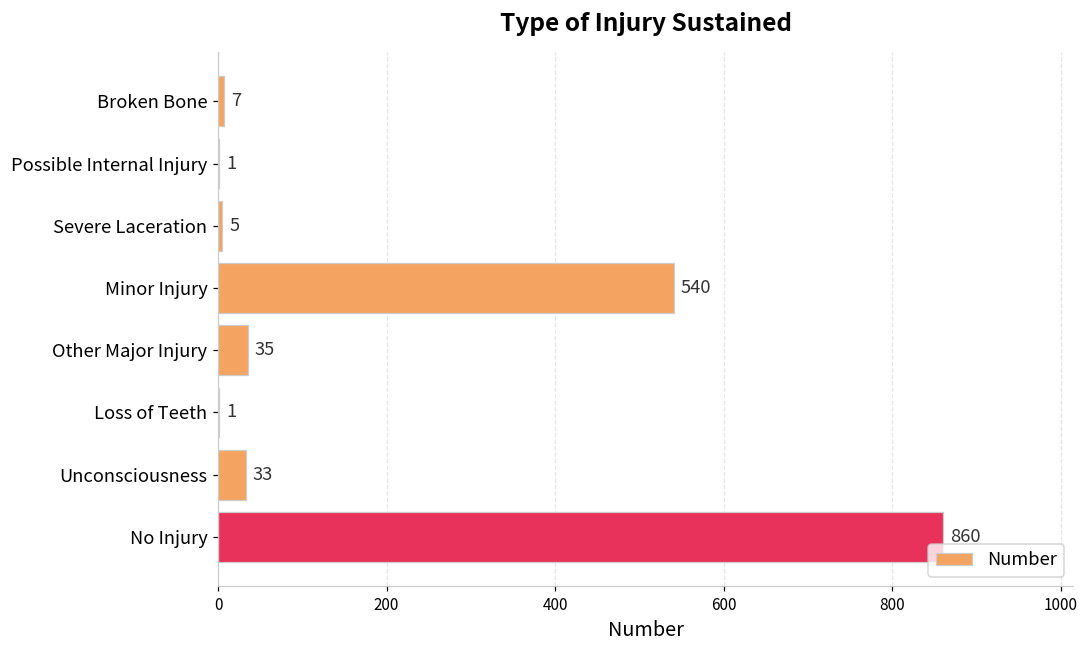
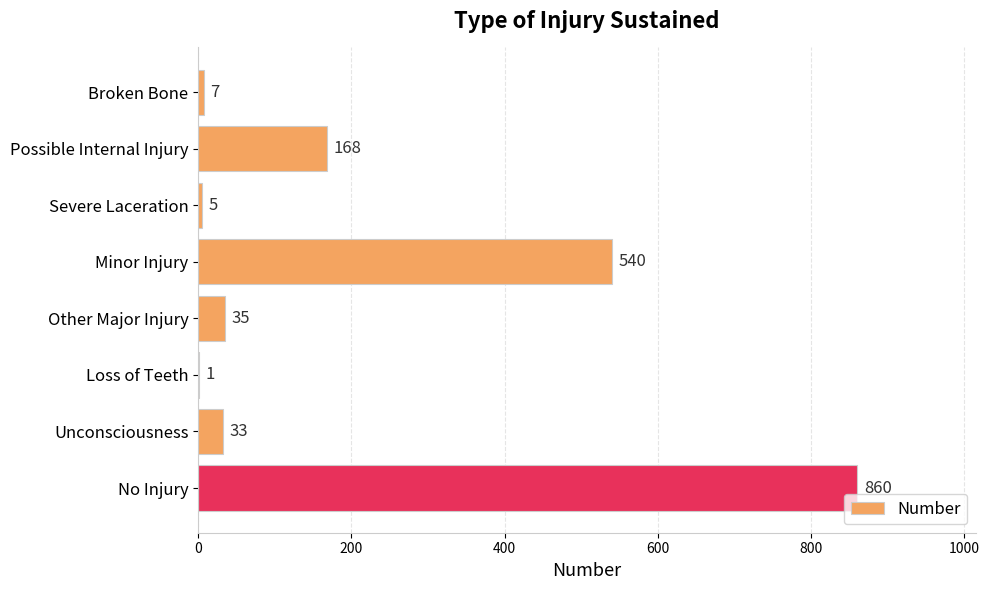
  {
    "Broken Bone": 7,
-   "Possible Internal Injury": 1,
+   "Possible Internal Injury": 168,
    "Severe Laceration": 5,
    "Minor Injury": 540,
    "Other Major Injury": 35,
    "Loss of Teeth": 1,
    "Unconsciousness": 33
  }
